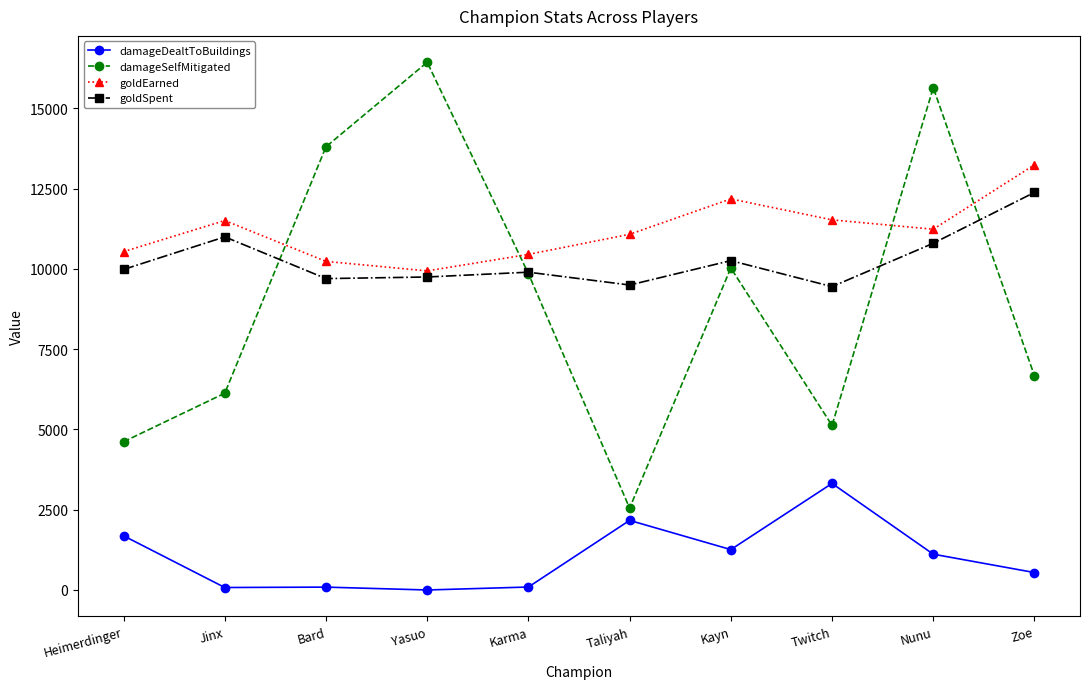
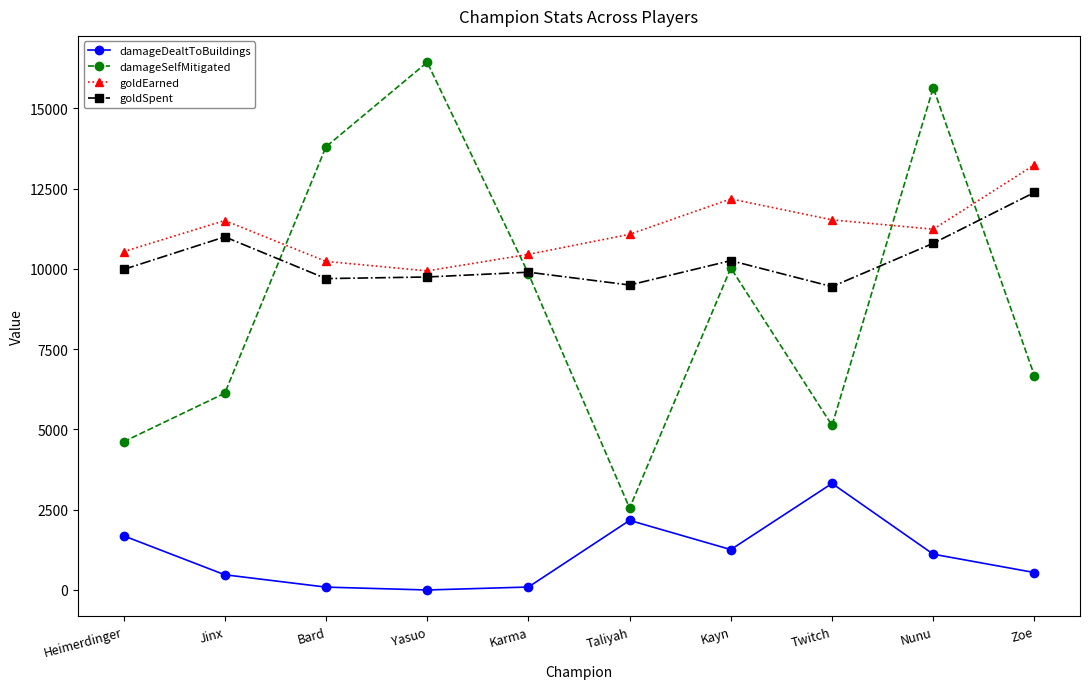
  {
    "damageDealtToBuildings": {
      "Heimerdinger": 1700,
-     "Jinx": 100,
+     "Jinx": 500,
      "Bard": 100,
      "Yasuo": 0,
      "Karma": 100,
      "Taliyah": 2200,
      "Kayn": 1300,
      "Twitch": 3300,
      "Nunu": 1100,
      "Zoe": 500
    },
    "damageSelfMitigated": {
      "Heimerdinger": 4600,
      "Jinx": 6100,
      "Bard": 13800,
      "Yasuo": 16400,
      "Taliyah": 2600,
      "Kayn": 10000,
      "Twitch": 5100,
      "Nunu": 15600,
      "Zoe": 6700
    },
    "goldEarned": {
      "Heimerdinger": 10500,
      "Jinx": 11500,
      "Bard": 10200,
      "Yasuo": 9900,
      "Karma": 10500,
      "Taliyah": 11100,
      "Kayn": 12200,
      "Twitch": 11500,
      "Nunu": 11200,
      "Zoe": 13200
    },
    "goldSpent": {
      "Heimerdinger": 10000,
      "Jinx": 11000,
      "Bard": 9700,
      "Yasuo": 9800,
      "Taliyah": 9500,
      "Kayn": 10300,
      "Twitch": 9500,
      "Nunu": 10800,
      "Zoe": 12400
    }
  }
